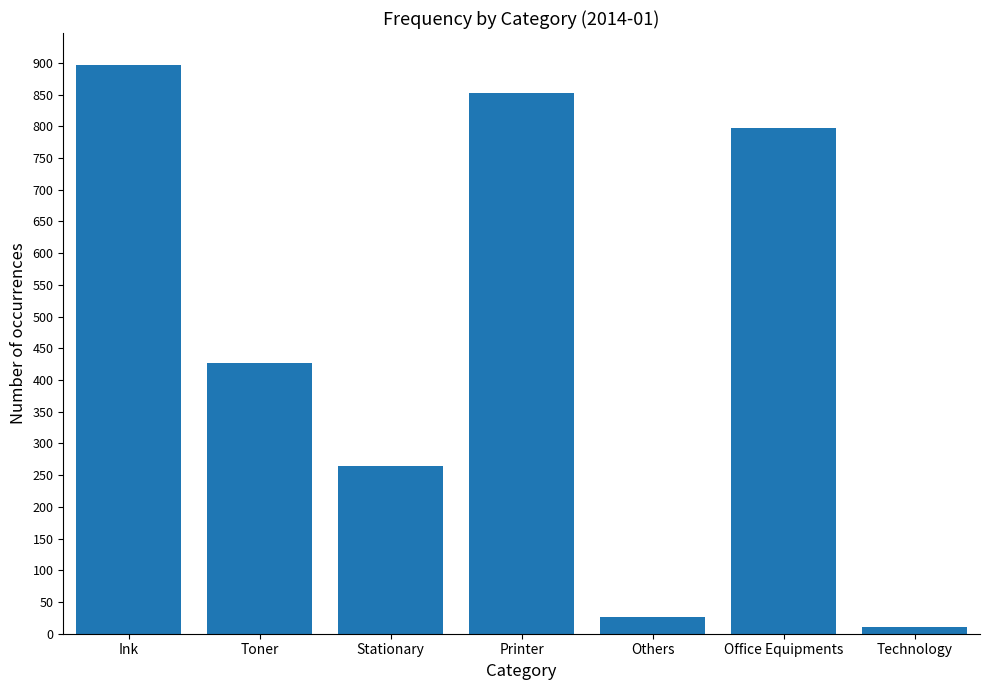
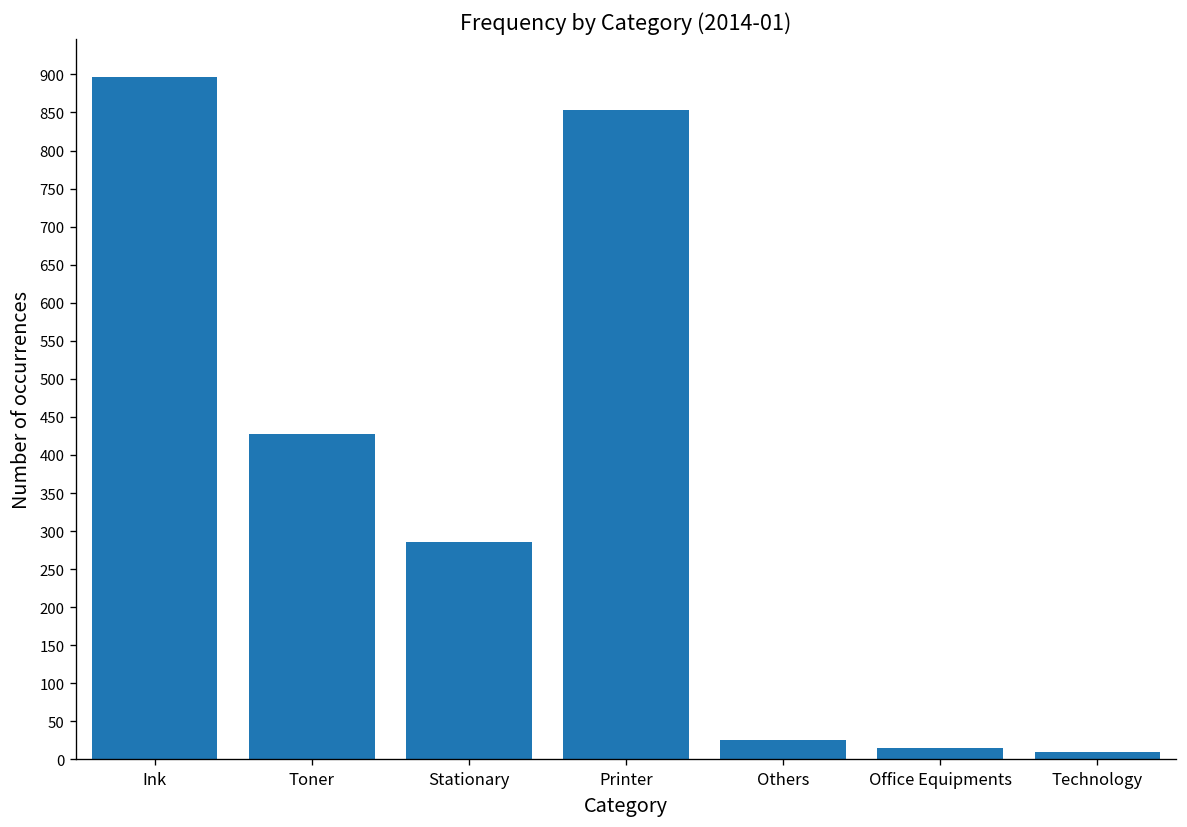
  {
    "Ink": 900,
    "Toner": 430,
-   "Stationary": 270,
+   "Stationary": 290,
    "Printer": 850,
    "Others": 30,
-   "Office Equipments": 800,
+   "Office Equipments": 20,
    "Technology": 10
  }
